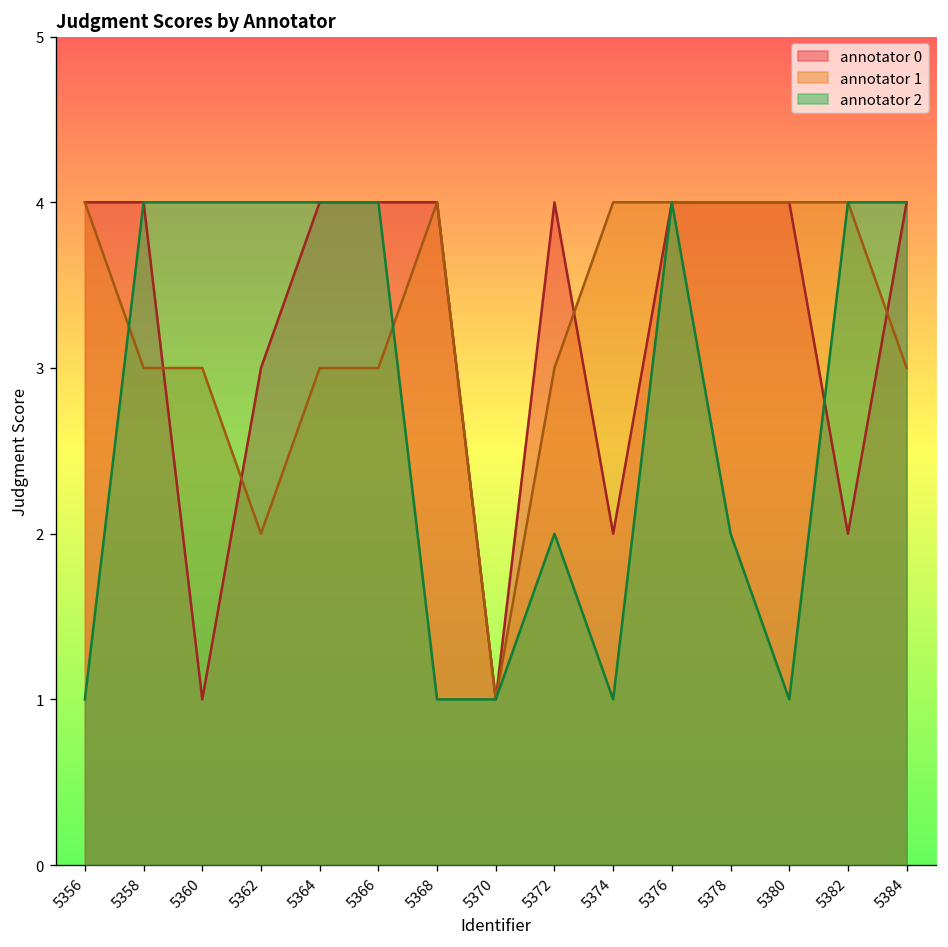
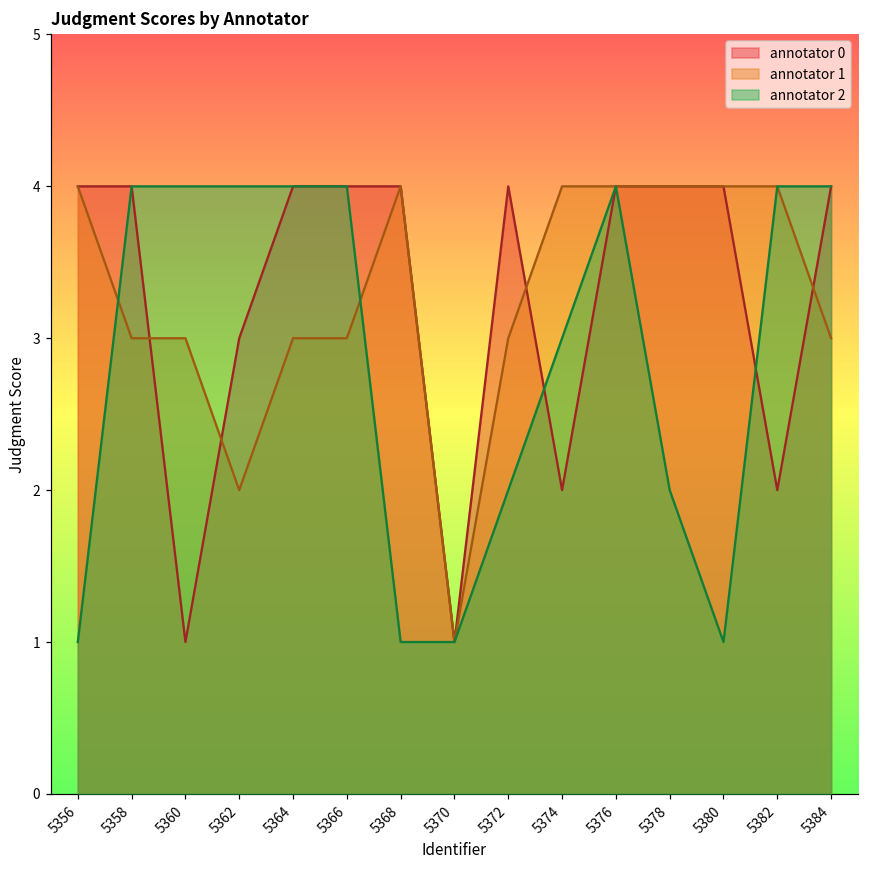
  {
    "annotator 2": {
      "5356": 1,
      "5360": 4,
      "5362": 4,
      "5368": 1,
      "5372": 2,
-     "5374": 1,
+     "5374": 3,
      "5378": 2,
      "5380": 1
    }
  }
